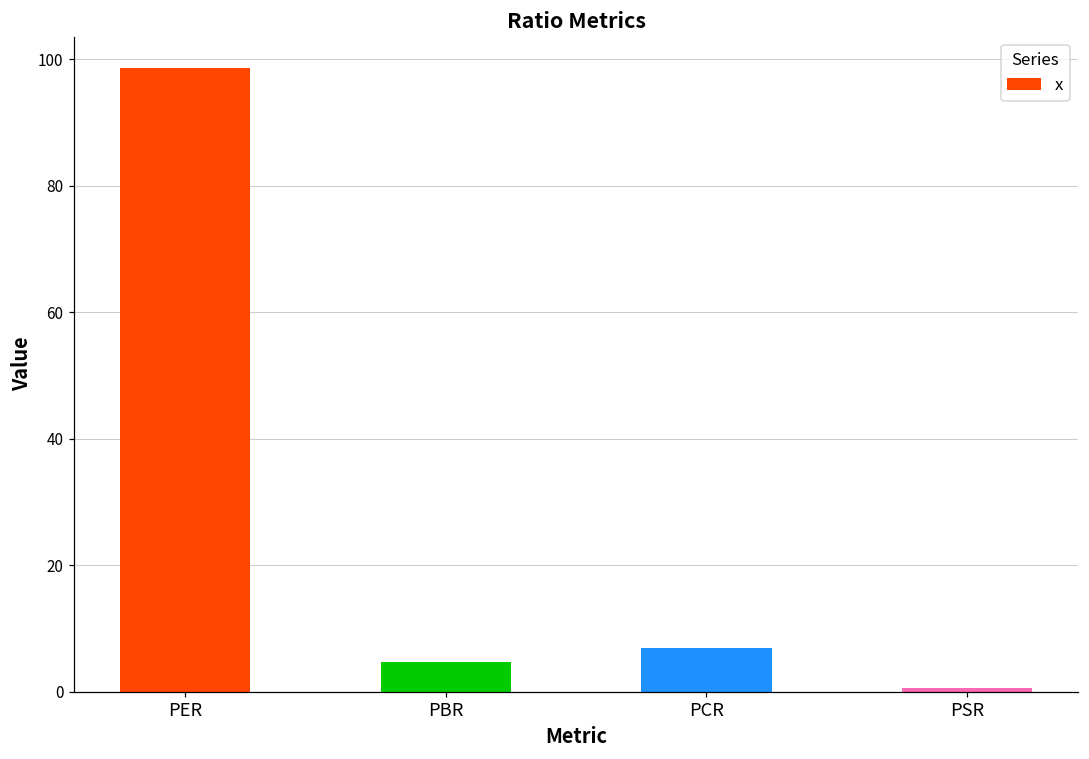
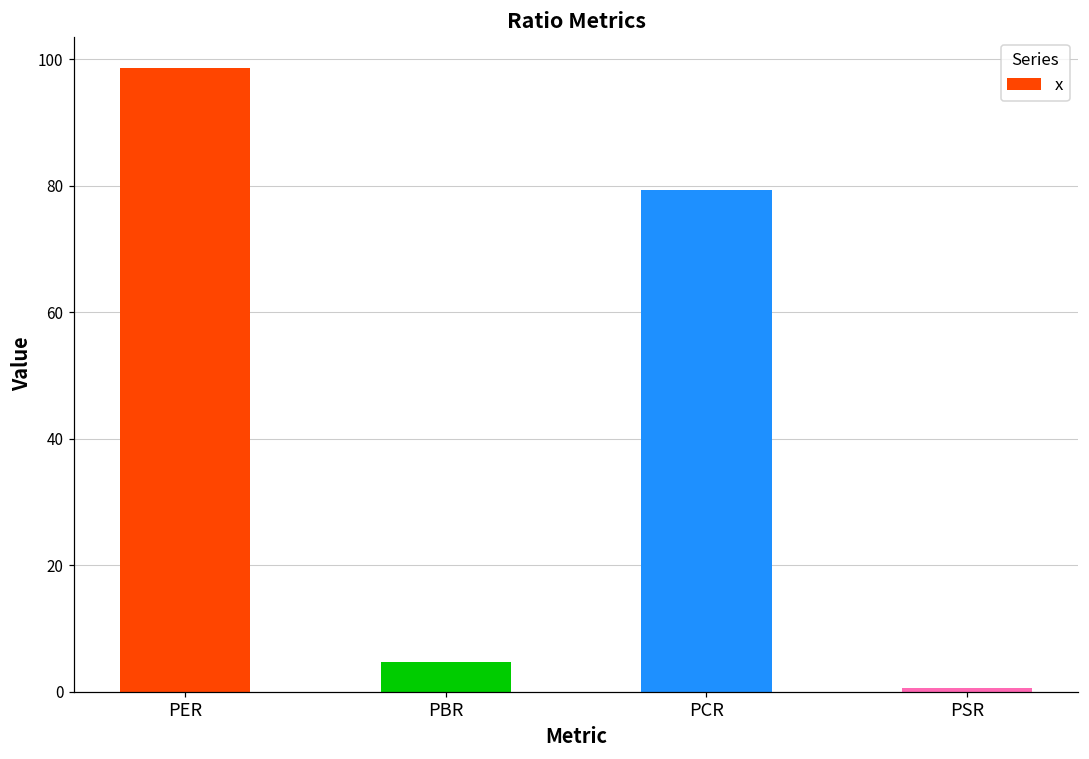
  {
    "PER": 99,
    "PBR": 5,
-   "PCR": 7,
+   "PCR": 79,
    "PSR": 1
  }
